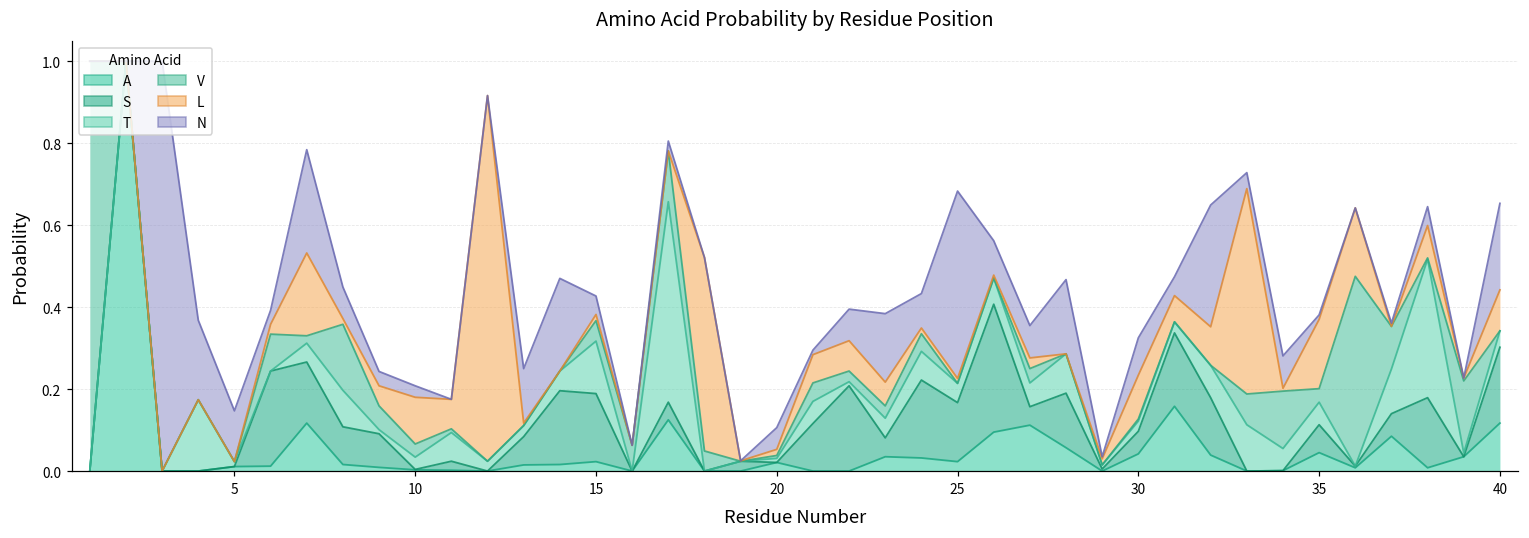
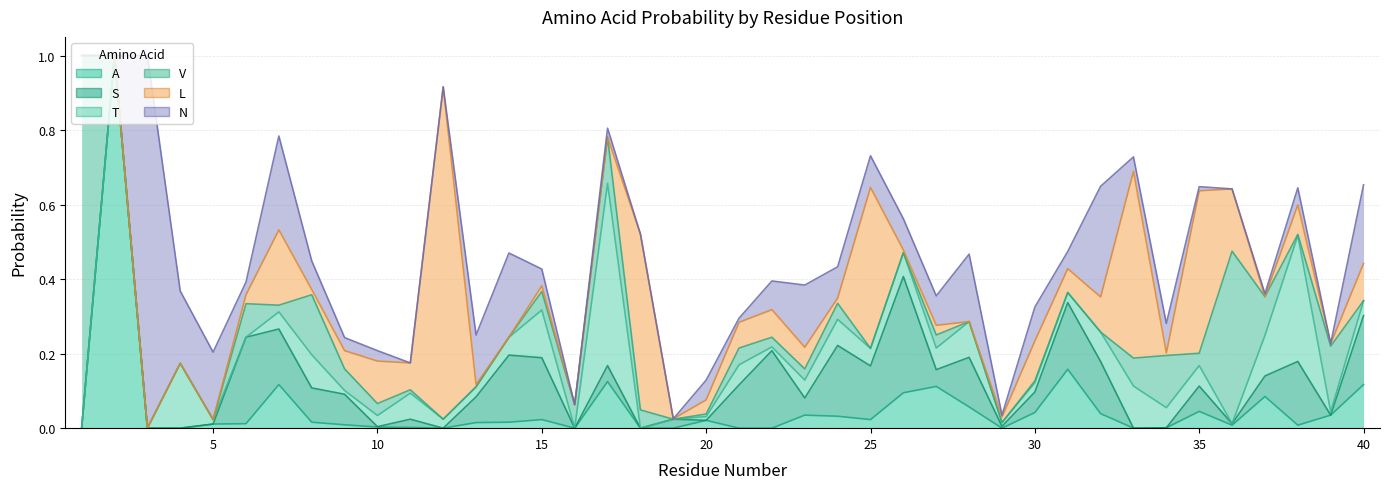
  {
    "L": {
      "10": 0.11,
      "15": 0.02,
-     "20": 0.02,
-     "25": 0.01,
+     "20": 0.04,
+     "25": 0.43,
      "30": 0.11,
-     "35": 0.17,
+     "35": 0.44,
      "40": 0.10
    },
    "N": {
-     "5": 0.12,
+     "5": 0.18,
      "10": 0.03,
      "15": 0.04,
      "20": 0.05,
-     "25": 0.46,
+     "25": 0.08,
      "30": 0.09,
      "35": 0.01,
      "40": 0.21
    }
  }
